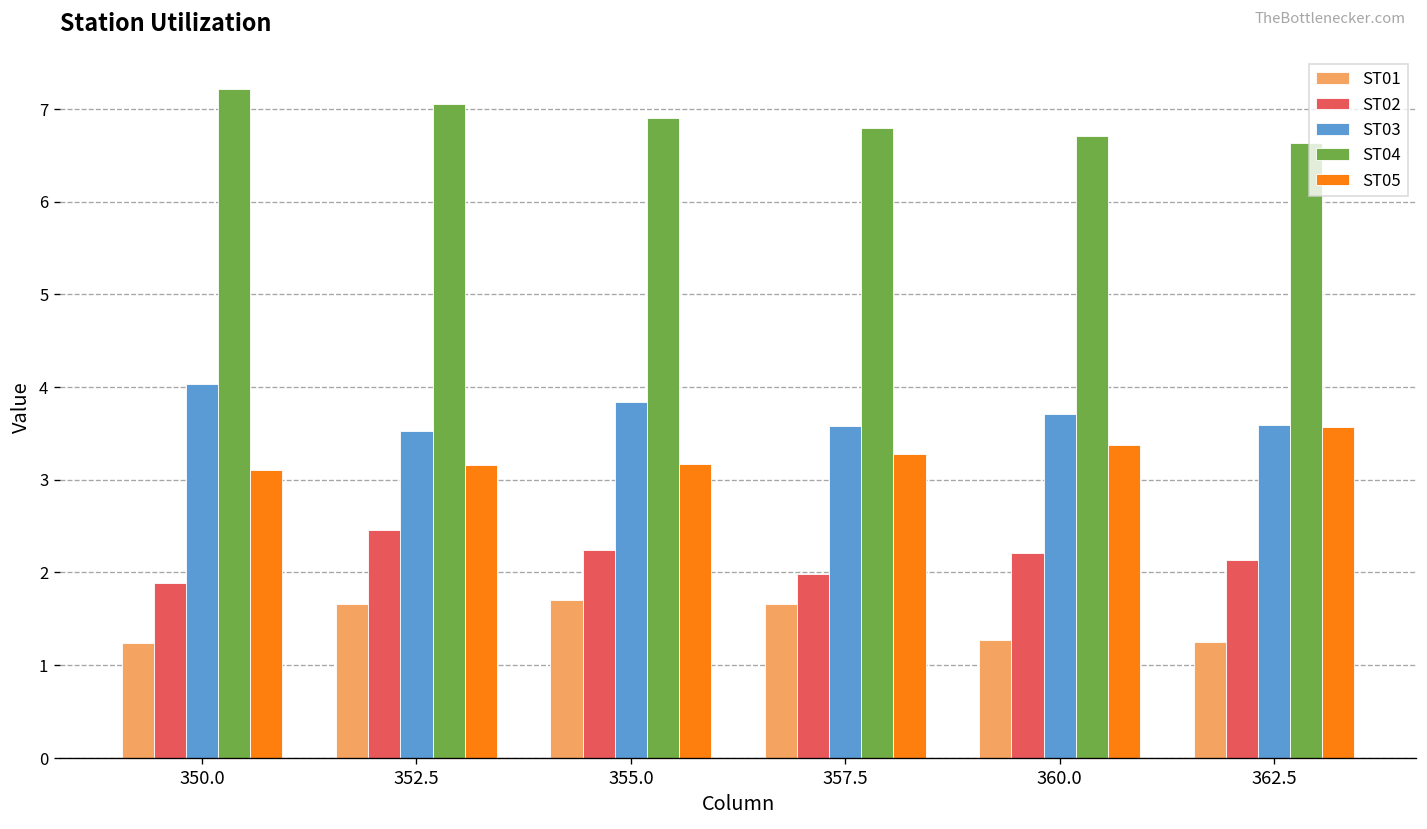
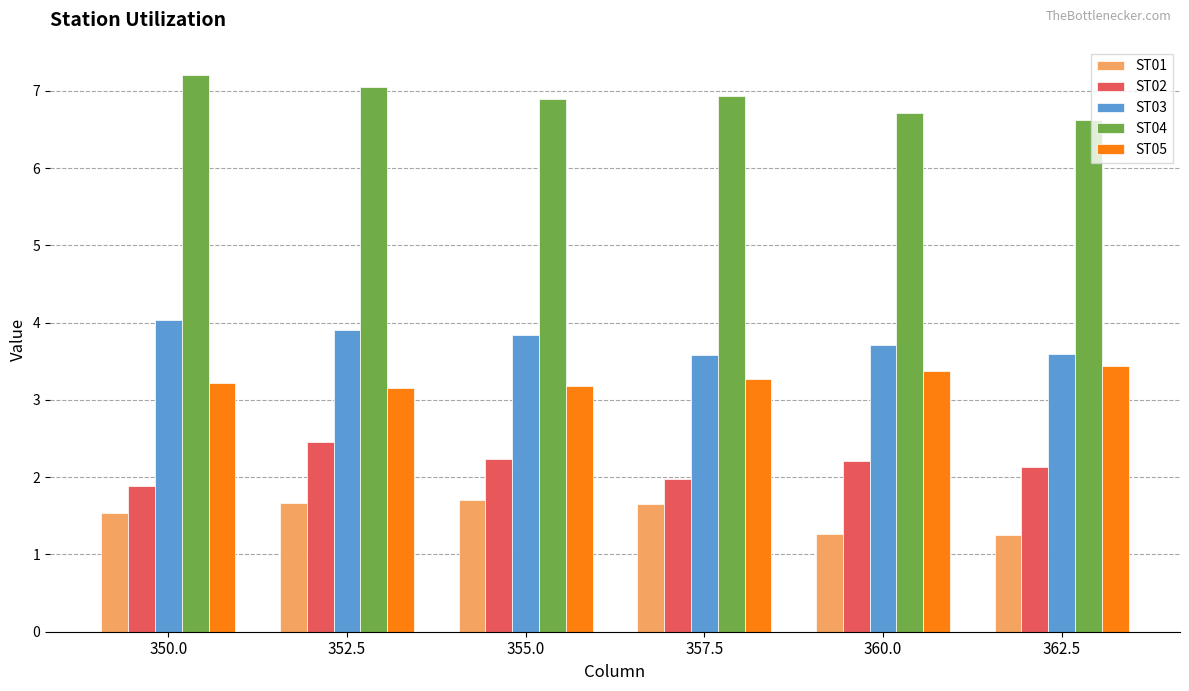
  {
    "ST01": {
-     "350.0": 1.2,
+     "350.0": 1.5,
      "352.5": 1.7,
      "355.0": 1.7,
      "357.5": 1.7,
      "360.0": 1.3,
      "362.5": 1.3
    },
    "ST02": {
      "350.0": 1.9,
      "352.5": 2.5,
      "355.0": 2.2,
      "357.5": 2.0,
      "360.0": 2.2,
      "362.5": 2.1
    },
    "ST03": {
      "350.0": 4.0,
-     "352.5": 3.5,
+     "352.5": 3.9,
      "355.0": 3.8,
      "357.5": 3.6,
      "360.0": 3.7,
      "362.5": 3.6
    },
    "ST04": {
      "350.0": 7.2,
      "352.5": 7.1,
      "355.0": 6.9,
-     "357.5": 6.8,
+     "357.5": 6.9,
      "360.0": 6.7,
      "362.5": 6.6
    },
    "ST05": {
-     "350.0": 3.1,
+     "350.0": 3.2,
      "352.5": 3.2,
      "355.0": 3.2,
      "357.5": 3.3,
      "360.0": 3.4,
-     "362.5": 3.6
+     "362.5": 3.4
    }
  }
